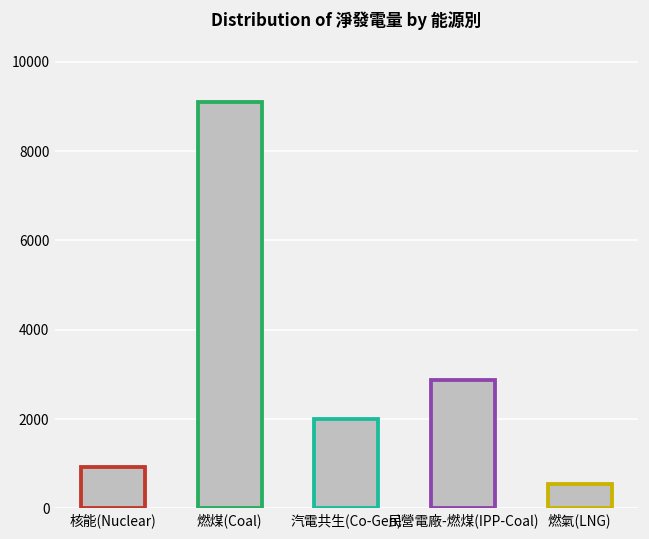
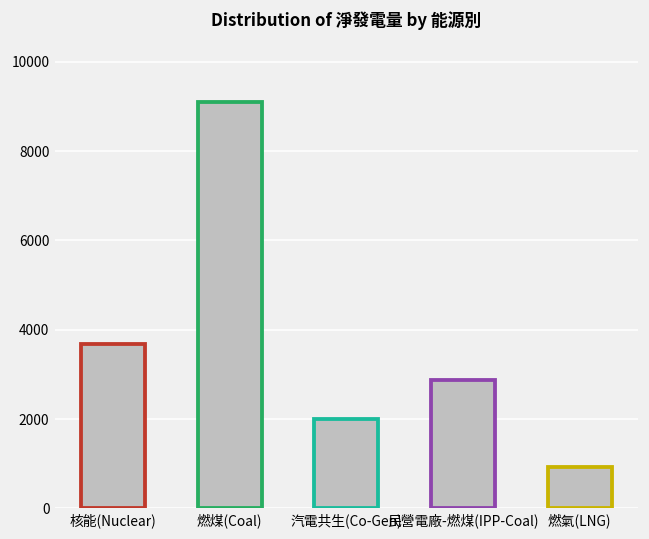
  {
-   "核能(Nuclear)": 900,
+   "核能(Nuclear)": 3700,
    "燃煤(Coal)": 9100,
    "汽電共生(Co-Gen)": 2000,
    "民營電廠-燃煤(IPP-Coal)": 2900,
-   "燃氣(LNG)": 600
+   "燃氣(LNG)": 900
  }
